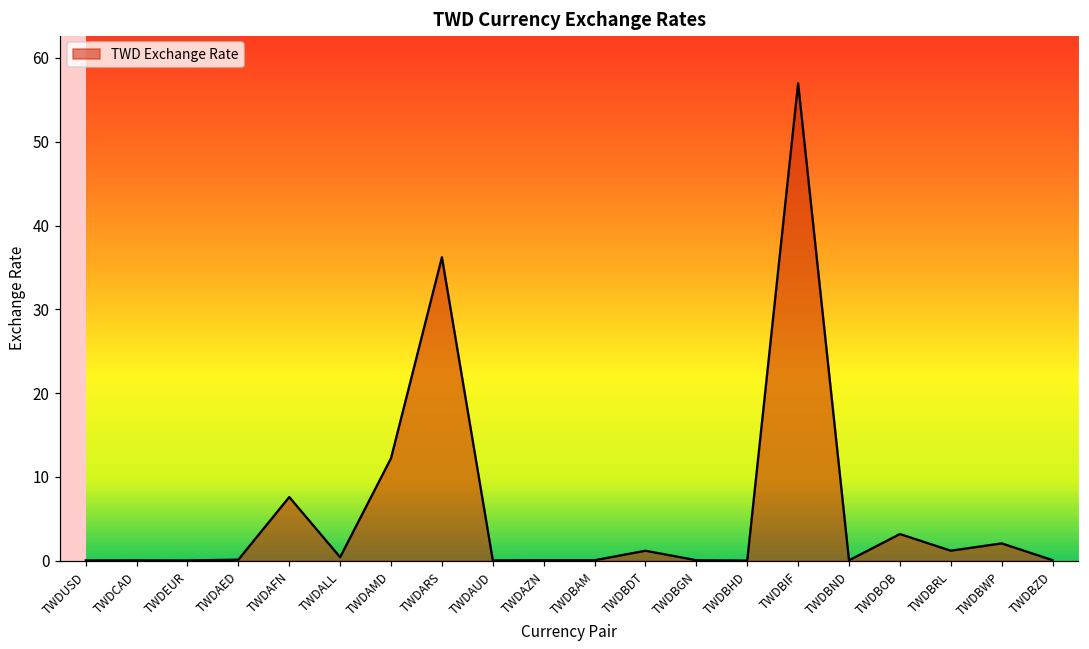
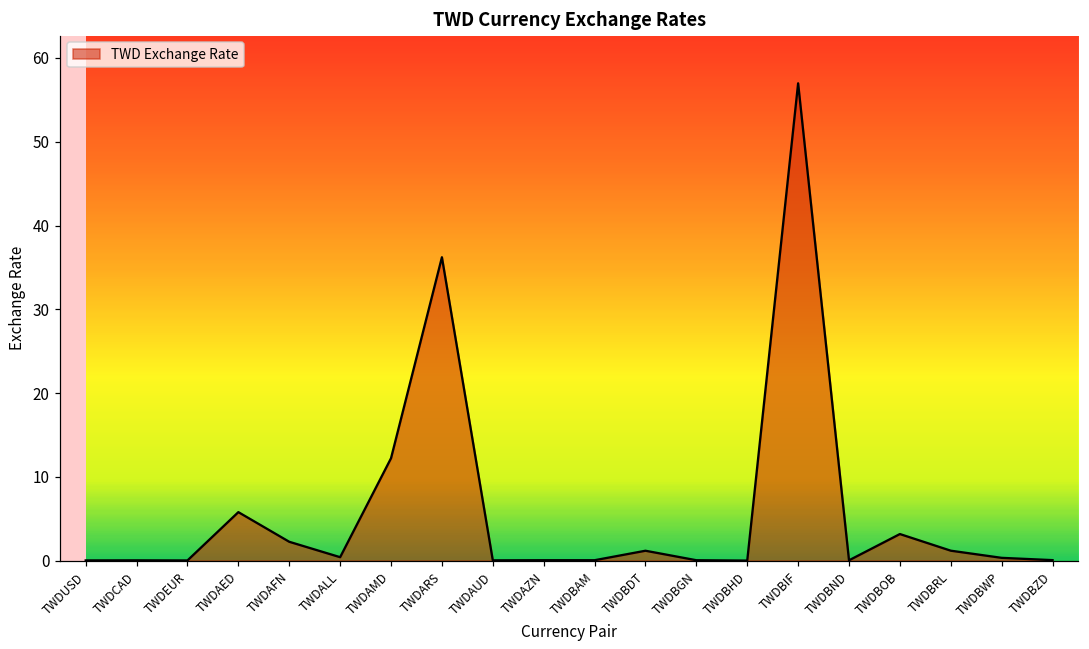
  {
    "TWDUSD": 0,
    "TWDCAD": 0,
    "TWDEUR": 0,
-   "TWDAED": 0,
-   "TWDAFN": 8,
+   "TWDAED": 6,
+   "TWDAFN": 2,
    "TWDALL": 0,
    "TWDAMD": 12,
    "TWDARS": 36,
    "TWDAUD": 0,
    "TWDAZN": 0,
    "TWDBAM": 0,
    "TWDBDT": 1,
    "TWDBGN": 0,
    "TWDBHD": 0,
    "TWDBIF": 57,
    "TWDBND": 0,
    "TWDBOB": 3,
    "TWDBRL": 1,
-   "TWDBWP": 2,
+   "TWDBWP": 0,
    "TWDBZD": 0
  }
